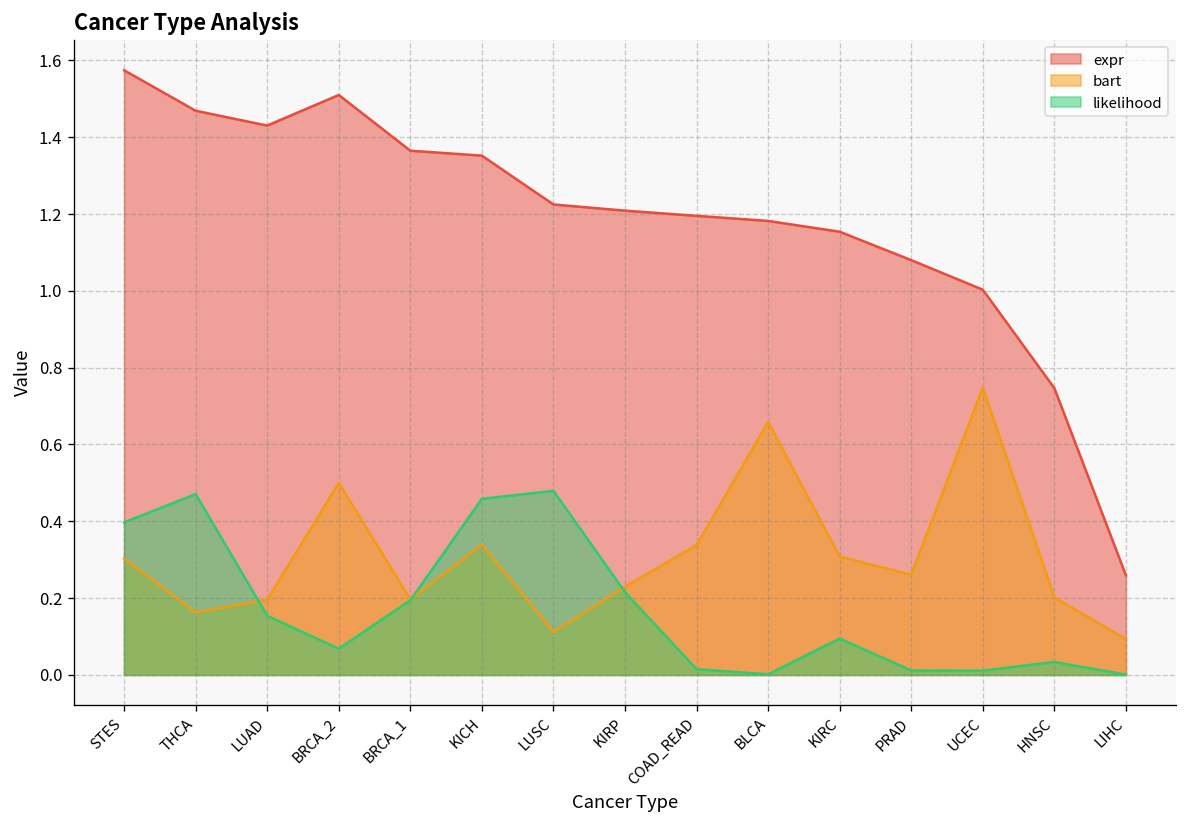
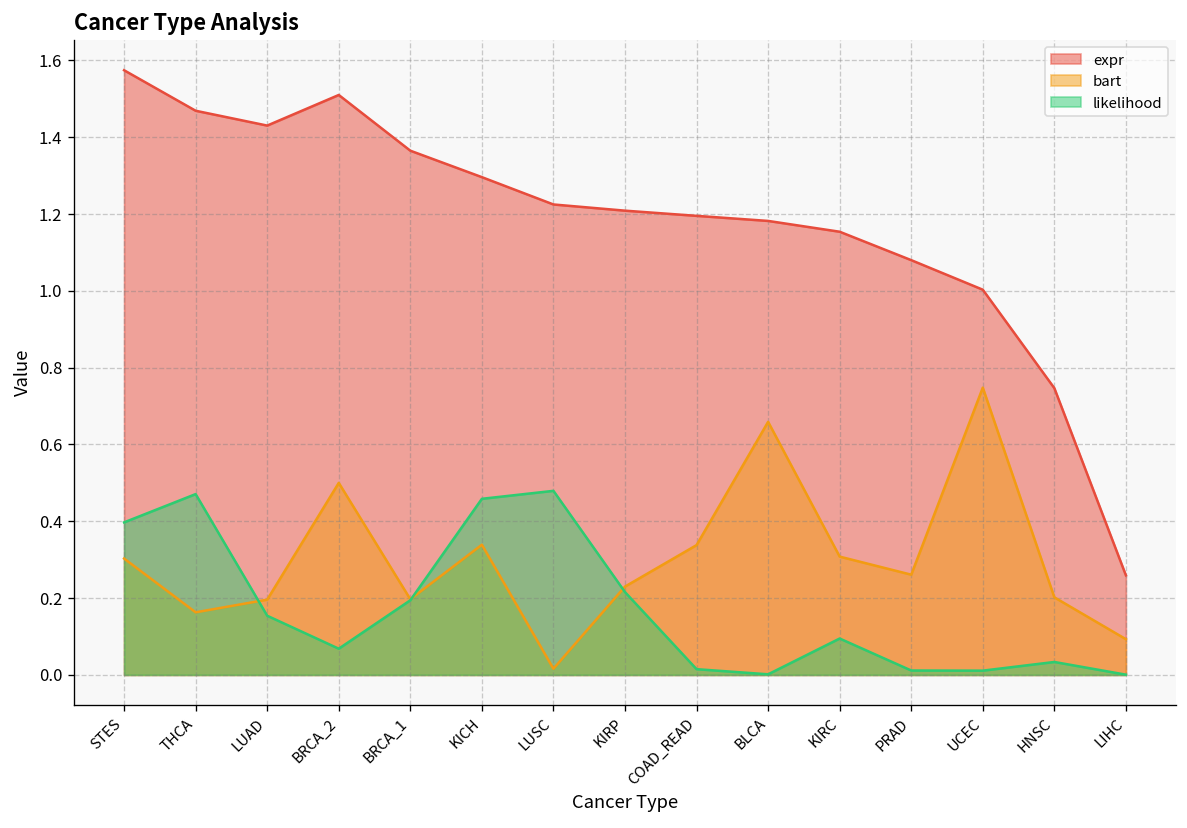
  {
    "expr": {
      "STES": 1.57,
      "THCA": 1.47,
      "LUAD": 1.43,
      "BRCA_2": 1.51,
      "BRCA_1": 1.36,
-     "KICH": 1.35,
+     "KICH": 1.30,
      "LUSC": 1.22,
      "KIRP": 1.21,
      "COAD_READ": 1.20,
      "BLCA": 1.18,
      "KIRC": 1.15,
      "PRAD": 1.08,
      "UCEC": 1.00,
      "HNSC": 0.75,
      "LIHC": 0.26
    },
    "bart": {
      "STES": 0.30,
      "THCA": 0.16,
      "LUAD": 0.20,
      "BRCA_2": 0.50,
      "KICH": 0.34,
-     "LUSC": 0.11,
+     "LUSC": 0.02,
      "KIRP": 0.23,
      "COAD_READ": 0.34,
      "BLCA": 0.66,
      "KIRC": 0.31,
      "PRAD": 0.26,
      "UCEC": 0.75,
      "HNSC": 0.20,
      "LIHC": 0.09
    },
    "likelihood": {
      "STES": 0.40,
      "THCA": 0.47,
      "LUAD": 0.15,
      "BRCA_2": 0.07,
      "KICH": 0.46,
      "LUSC": 0.48,
      "KIRP": 0.22,
      "COAD_READ": 0.01,
      "BLCA": 0.00,
      "KIRC": 0.09,
      "PRAD": 0.01,
      "UCEC": 0.01,
      "HNSC": 0.03,
      "LIHC": 0.00
    }
  }
